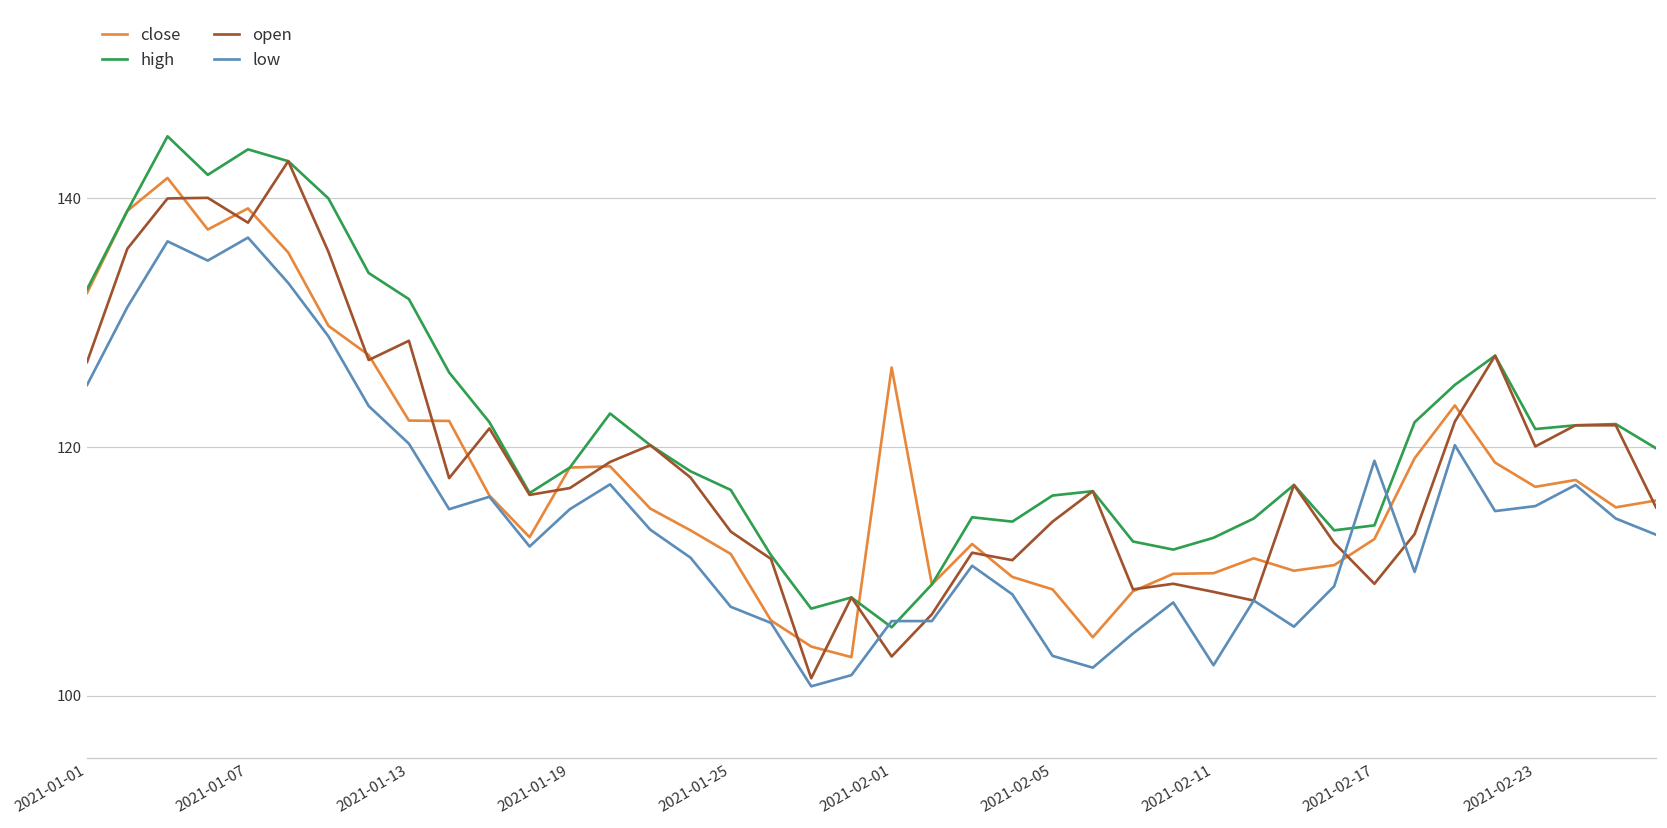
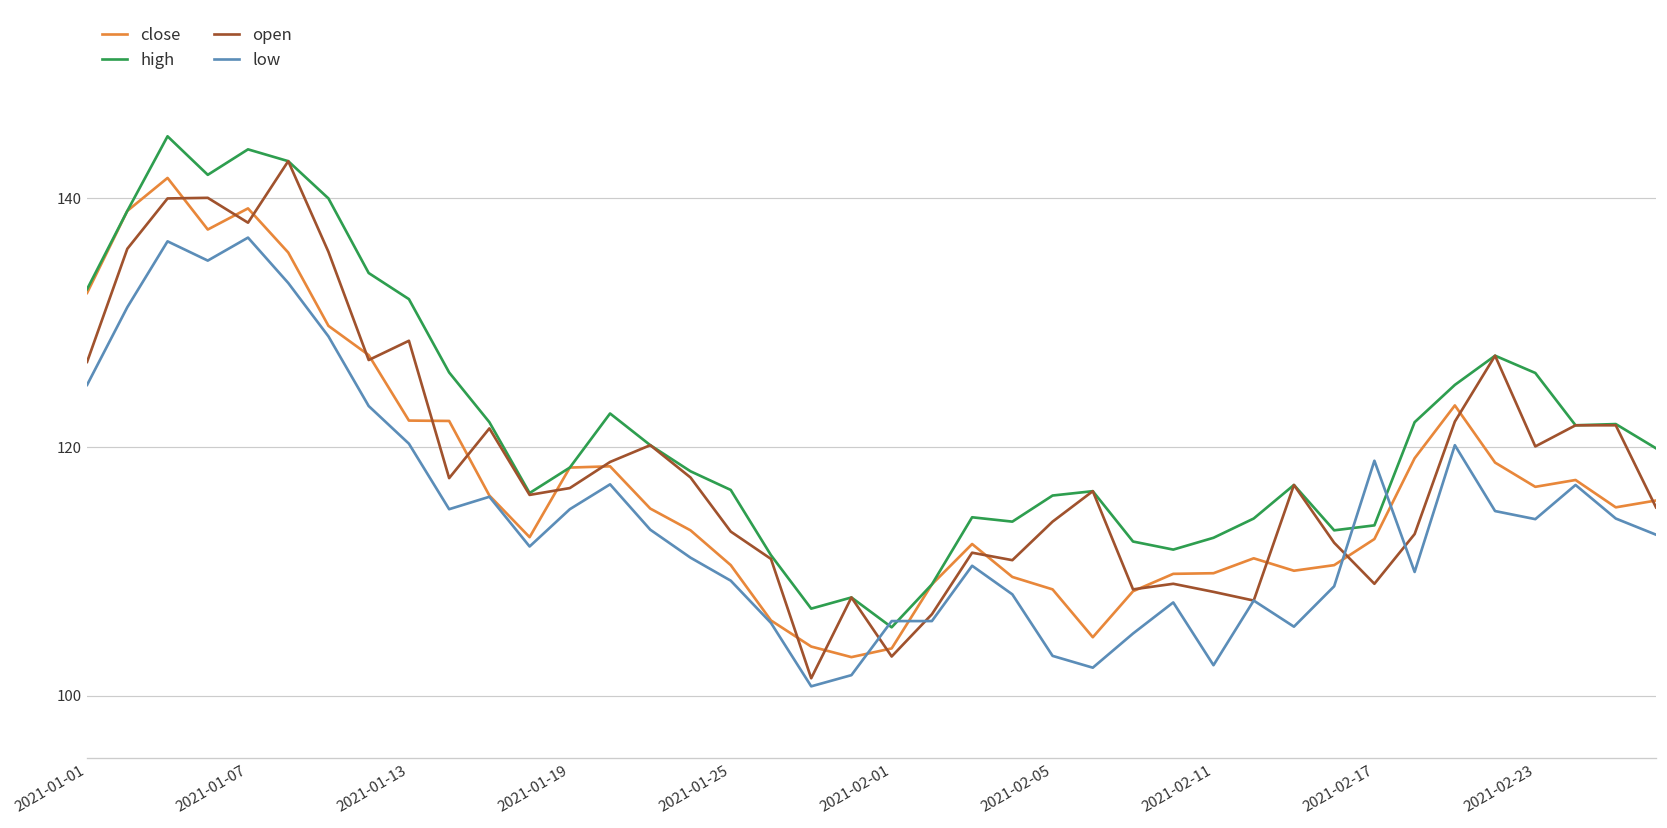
  {
    "close": {
      "2021-01-01": 132.4,
      "2021-01-07": 139.2,
      "2021-01-13": 122.1,
-     "2021-01-25": 111.4,
-     "2021-02-01": 126.4,
+     "2021-01-25": 110.5,
+     "2021-02-01": 103.8,
      "2021-02-05": 108.6,
      "2021-02-11": 109.9,
      "2021-02-17": 112.6,
      "2021-02-23": 116.8
    },
    "high": {
      "2021-01-01": 132.7,
      "2021-01-07": 144.0,
      "2021-01-13": 131.9,
      "2021-01-25": 116.6,
      "2021-02-01": 105.5,
      "2021-02-05": 116.1,
      "2021-02-11": 112.7,
      "2021-02-17": 113.7,
-     "2021-02-23": 121.5
+     "2021-02-23": 126.0
    },
    "open": {
      "2021-01-01": 126.9,
      "2021-01-07": 138.1,
      "2021-01-13": 128.6,
      "2021-01-19": 116.7,
      "2021-01-25": 113.2,
      "2021-02-01": 103.2,
      "2021-02-05": 114.0,
      "2021-02-11": 108.4,
      "2021-02-17": 109.0,
      "2021-02-23": 120.1
    },
    "low": {
      "2021-01-01": 125.0,
      "2021-01-07": 136.9,
      "2021-01-13": 120.3,
      "2021-01-19": 115.0,
-     "2021-01-25": 107.2,
+     "2021-01-25": 109.3,
      "2021-02-01": 106.0,
      "2021-02-05": 103.2,
      "2021-02-11": 102.5,
      "2021-02-17": 118.9,
-     "2021-02-23": 115.3
+     "2021-02-23": 114.2
    }
  }
